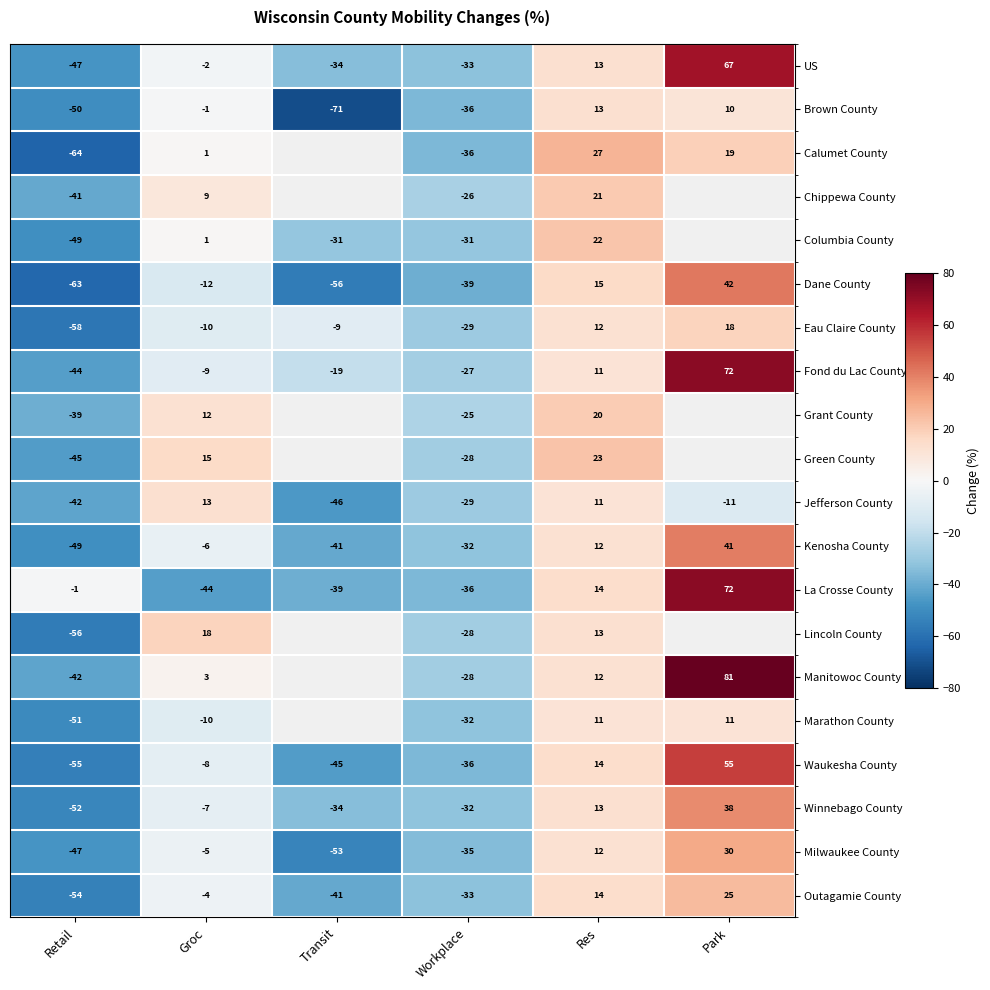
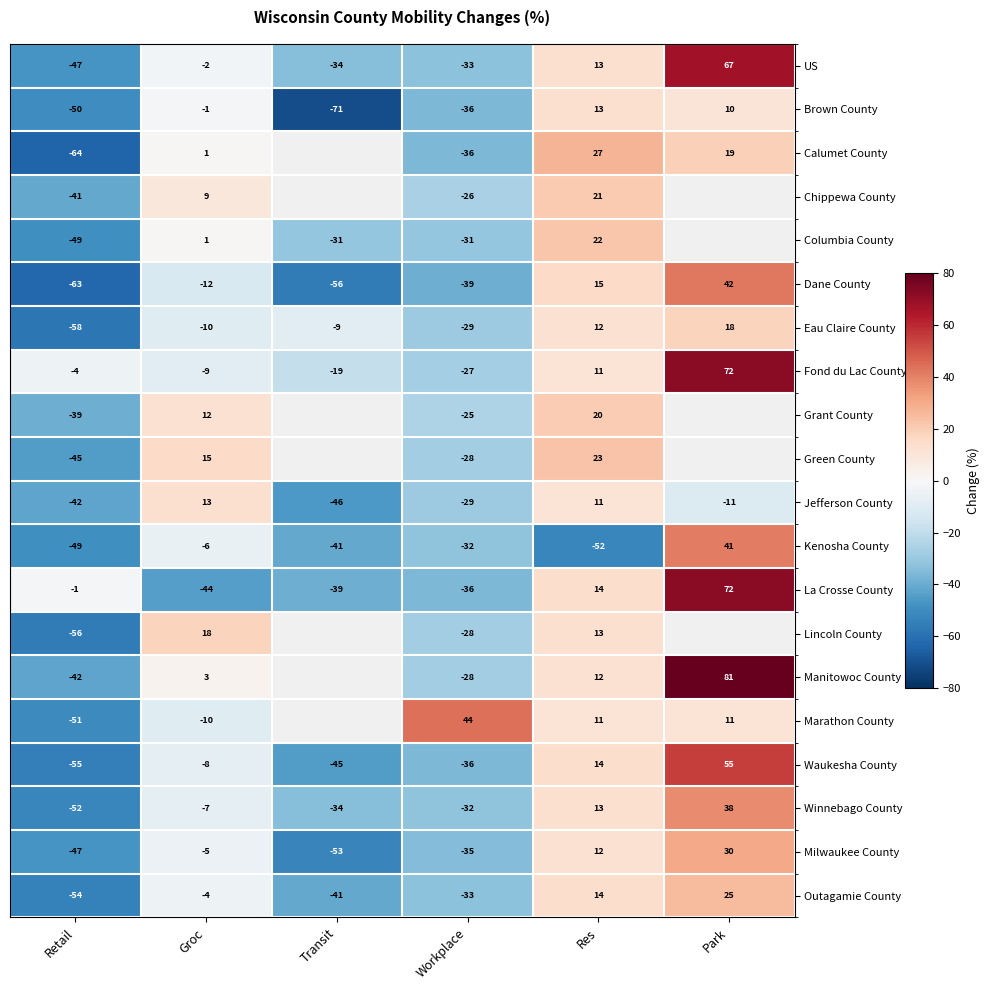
  {
    "US": {
      "Retail": -47,
      "Groc": -2,
      "Transit": -34,
      "Workplace": -33,
      "Res": 13,
      "Park": 67
    },
    "Brown County": {
      "Retail": -50,
      "Groc": -1,
      "Transit": -71,
      "Workplace": -36,
      "Res": 13,
      "Park": 10
    },
    "Calumet County": {
      "Retail": -64,
      "Groc": 1,
      "Workplace": -36,
      "Res": 27,
      "Park": 19
    },
    "Chippewa County": {
      "Retail": -41,
      "Groc": 9,
      "Workplace": -26,
      "Res": 21
    },
    "Columbia County": {
      "Retail": -49,
      "Groc": 1,
      "Transit": -31,
      "Workplace": -31,
      "Res": 22
    },
    "Dane County": {
      "Retail": -63,
      "Groc": -12,
      "Transit": -56,
      "Workplace": -39,
      "Res": 15,
      "Park": 42
    },
    "Eau Claire County": {
      "Retail": -58,
      "Groc": -10,
      "Transit": -9,
      "Workplace": -29,
      "Res": 12,
      "Park": 18
    },
    "Fond du Lac County": {
-     "Retail": -44,
+     "Retail": -4,
      "Groc": -9,
      "Transit": -19,
      "Workplace": -27,
      "Res": 11,
      "Park": 72
    },
    "Grant County": {
      "Retail": -39,
      "Groc": 12,
      "Workplace": -25,
      "Res": 20
    },
    "Green County": {
      "Retail": -45,
      "Groc": 15,
      "Workplace": -28,
      "Res": 23
    },
    "Jefferson County": {
      "Retail": -42,
      "Groc": 13,
      "Transit": -46,
      "Workplace": -29,
      "Res": 11,
      "Park": -11
    },
    "Kenosha County": {
      "Retail": -49,
      "Groc": -6,
      "Transit": -41,
      "Workplace": -32,
-     "Res": 12,
+     "Res": -52,
      "Park": 41
    },
    "La Crosse County": {
      "Retail": -1,
      "Groc": -44,
      "Transit": -39,
      "Workplace": -36,
      "Res": 14,
      "Park": 72
    },
    "Lincoln County": {
      "Retail": -56,
      "Groc": 18,
      "Workplace": -28,
      "Res": 13
    },
    "Manitowoc County": {
      "Retail": -42,
      "Groc": 3,
      "Workplace": -28,
      "Res": 12,
      "Park": 81
    },
    "Marathon County": {
      "Retail": -51,
      "Groc": -10,
-     "Workplace": -32,
+     "Workplace": 44,
      "Res": 11,
      "Park": 11
    },
    "Waukesha County": {
      "Retail": -55,
      "Groc": -8,
      "Transit": -45,
      "Workplace": -36,
      "Res": 14,
      "Park": 55
    },
    "Winnebago County": {
      "Retail": -52,
      "Groc": -7,
      "Transit": -34,
      "Workplace": -32,
      "Res": 13,
      "Park": 38
    },
    "Milwaukee County": {
      "Retail": -47,
      "Groc": -5,
      "Transit": -53,
      "Workplace": -35,
      "Res": 12,
      "Park": 30
    },
    "Outagamie County": {
      "Retail": -54,
      "Groc": -4,
      "Transit": -41,
      "Workplace": -33,
      "Res": 14,
      "Park": 25
    }
  }
